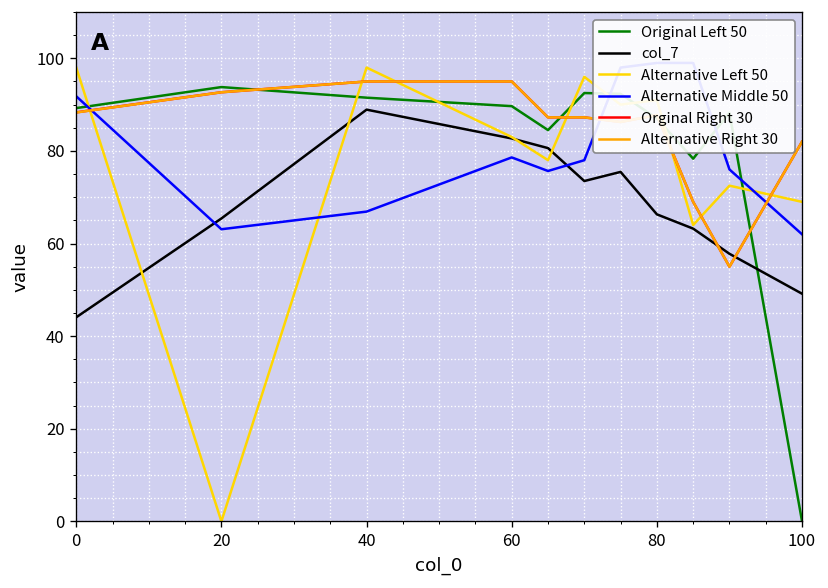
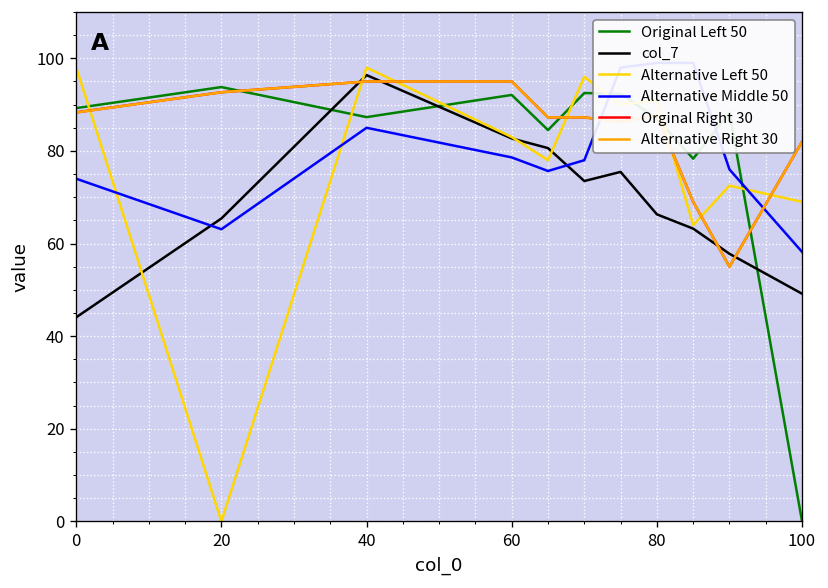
  {
    "Original Left 50": {
      "0": 89,
      "20": 94,
-     "40": 92,
-     "60": 90,
+     "40": 87,
+     "60": 92,
      "100": 0
    },
    "col_7": {
      "0": 44,
      "20": 65,
-     "40": 89,
+     "40": 96,
      "80": 66,
      "100": 49
    },
    "Alternative Middle 50": {
-     "0": 92,
+     "0": 74,
      "20": 63,
-     "40": 67,
+     "40": 85,
      "60": 79,
-     "100": 62
+     "100": 58
    }
  }
